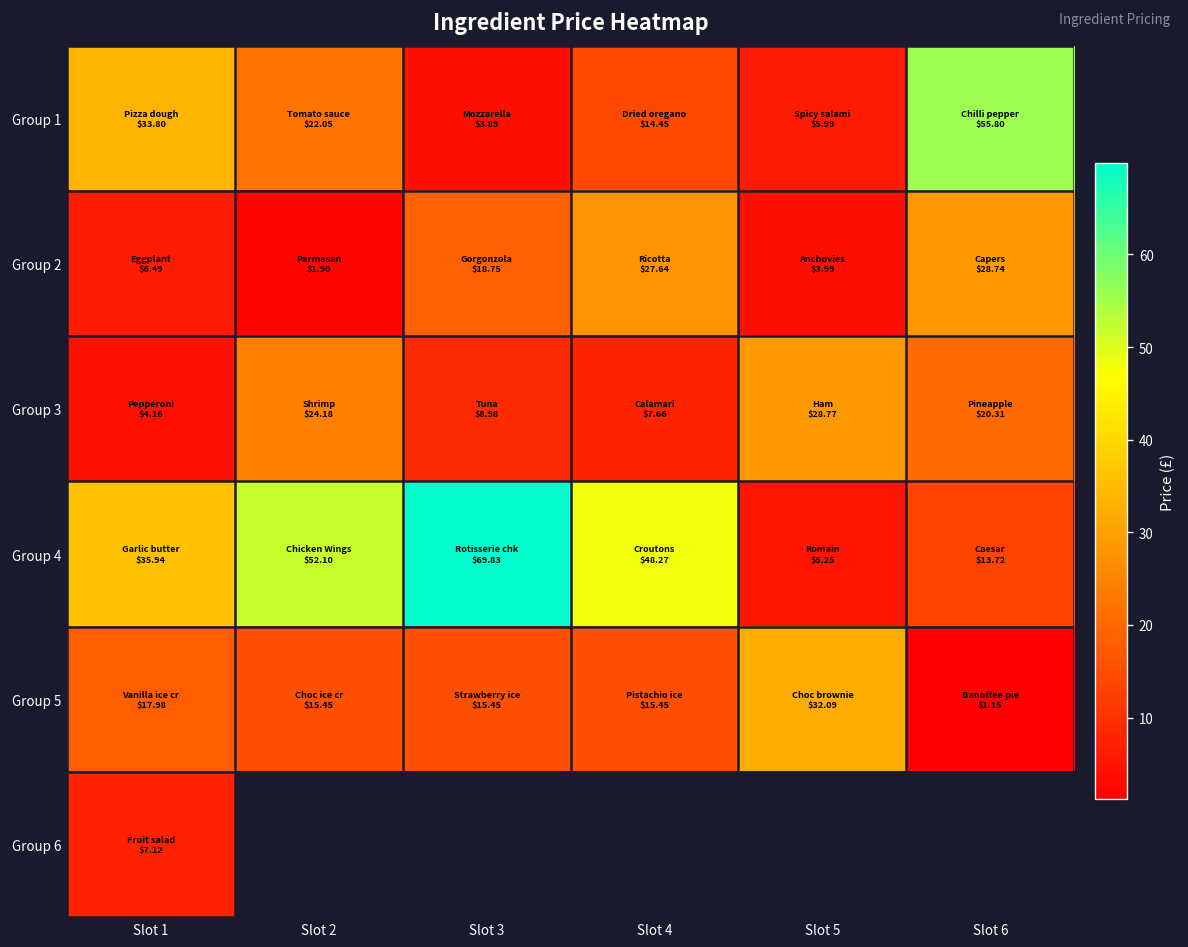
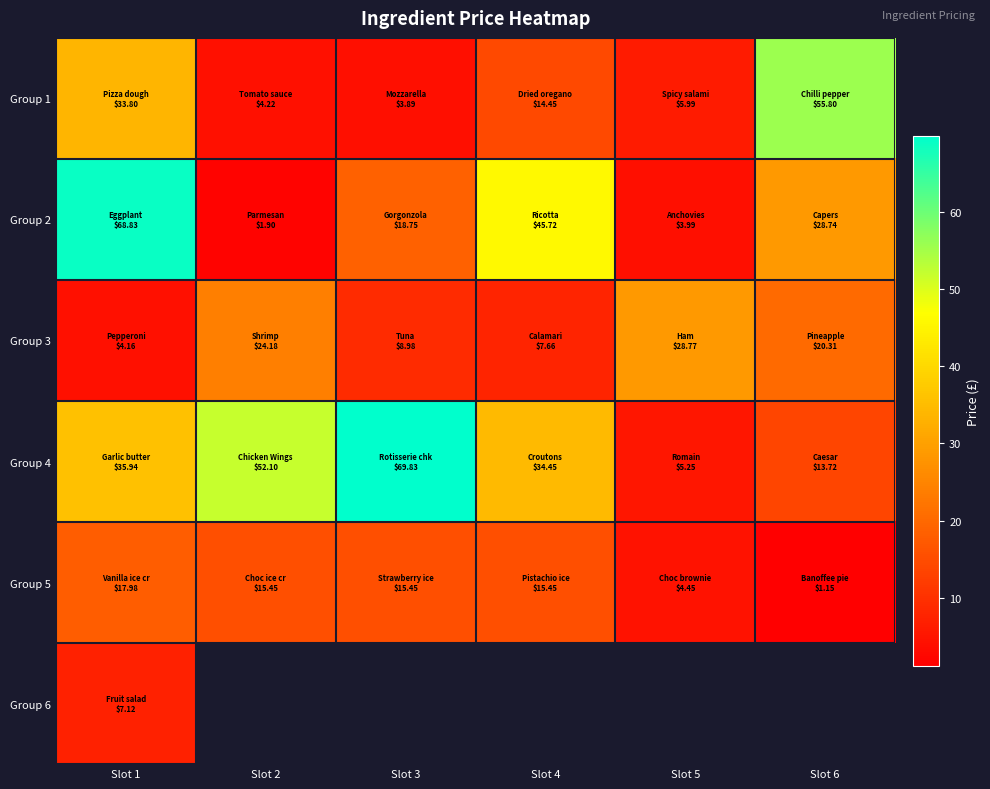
  {
    "Group 1": {
      "Slot 1": "$33.80",
-     "Slot 2": "$22.05",
+     "Slot 2": "$4.22",
      "Slot 3": "$3.89",
      "Slot 4": "$14.45",
      "Slot 5": "$5.99",
      "Slot 6": "$55.80"
    },
    "Group 2": {
-     "Slot 1": "$6.49",
+     "Slot 1": "$68.83",
      "Slot 2": "$1.90",
      "Slot 3": "$18.75",
-     "Slot 4": "$27.64",
+     "Slot 4": "$45.72",
      "Slot 5": "$3.99",
      "Slot 6": "$28.74"
    },
    "Group 3": {
      "Slot 1": "$4.16",
      "Slot 2": "$24.18",
      "Slot 3": "$8.98",
      "Slot 4": "$7.66",
      "Slot 5": "$28.77",
      "Slot 6": "$20.31"
    },
    "Group 4": {
      "Slot 1": "$35.94",
      "Slot 2": "$52.10",
      "Slot 3": "$69.83",
-     "Slot 4": "$48.27",
+     "Slot 4": "$34.45",
      "Slot 5": "$5.25",
      "Slot 6": "$13.72"
    },
    "Group 5": {
      "Slot 1": "$17.98",
      "Slot 2": "$15.45",
      "Slot 3": "$15.45",
      "Slot 4": "$15.45",
-     "Slot 5": "$32.09",
+     "Slot 5": "$4.45",
      "Slot 6": "$1.15"
    },
    "Group 6": {
      "Slot 1": "$7.12"
    }
  }
